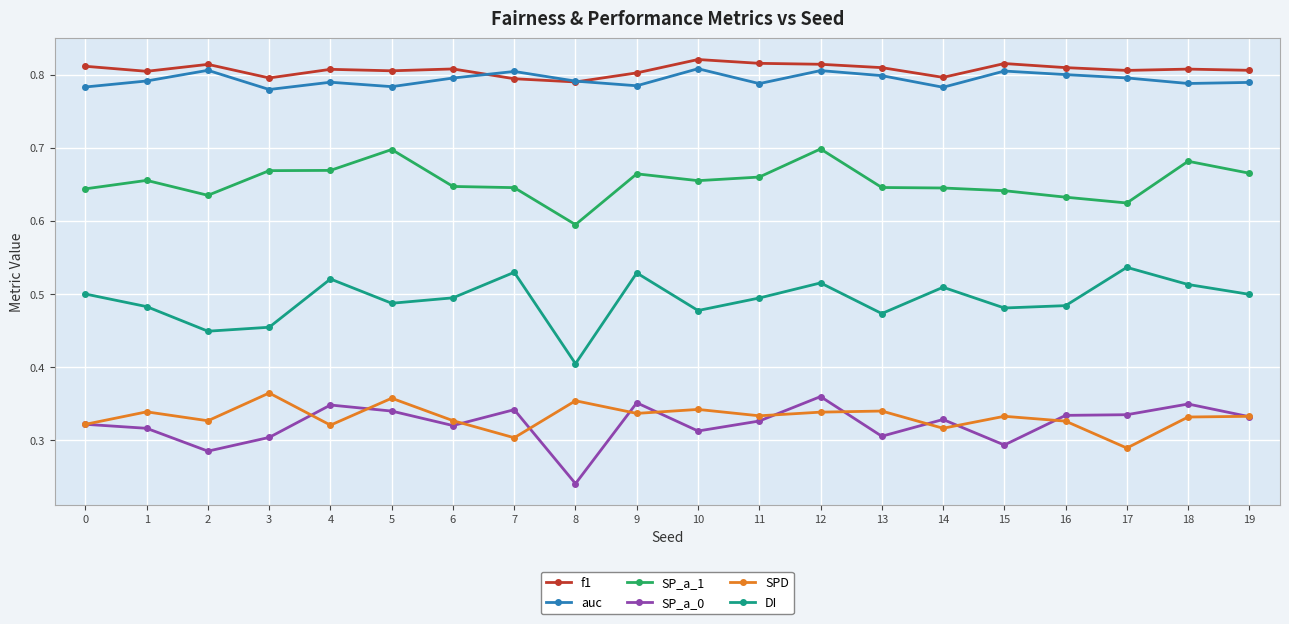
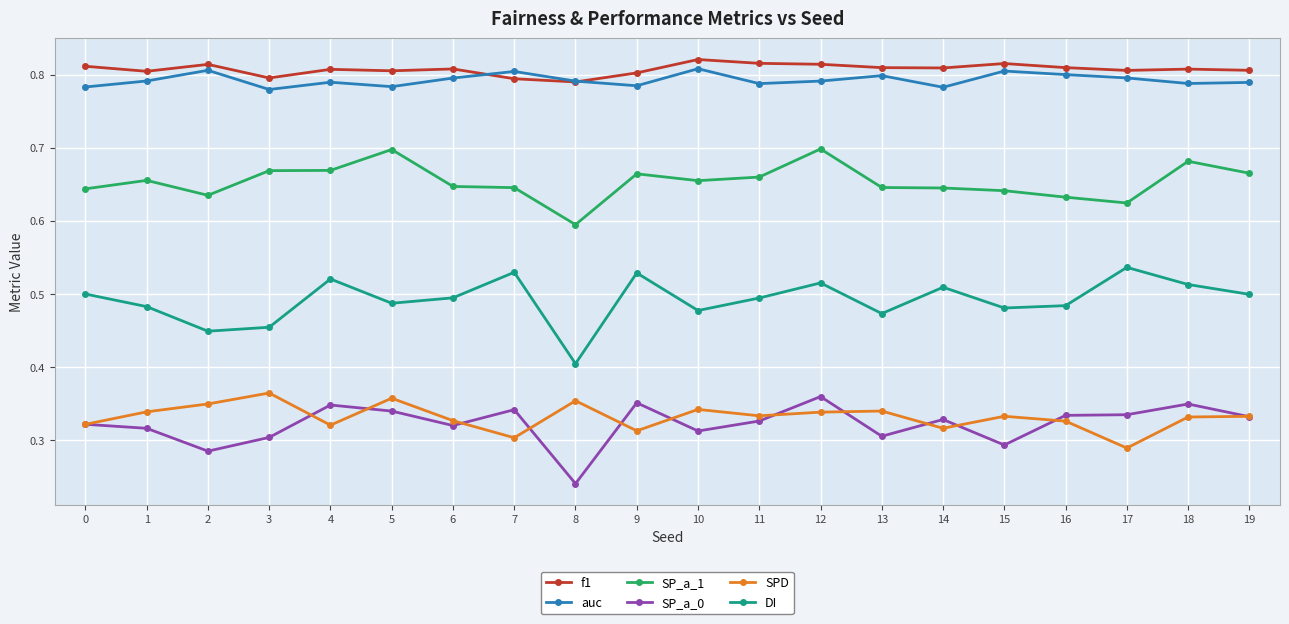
  {
    "f1": {
      "0": 0.81,
      "1": 0.80,
      "2": 0.81,
      "3": 0.80,
      "4": 0.81,
      "5": 0.81,
      "6": 0.81,
      "7": 0.79,
      "9": 0.80,
      "10": 0.82,
      "11": 0.82,
      "12": 0.81,
      "13": 0.81,
-     "14": 0.80,
+     "14": 0.81,
      "15": 0.82,
      "16": 0.81,
      "17": 0.81,
      "18": 0.81,
      "19": 0.81
    },
    "auc": {
      "0": 0.78,
      "1": 0.79,
      "2": 0.81,
      "3": 0.78,
      "4": 0.79,
      "5": 0.78,
      "6": 0.80,
      "7": 0.80,
      "9": 0.78,
      "10": 0.81,
      "11": 0.79,
-     "12": 0.81,
+     "12": 0.79,
      "13": 0.80,
      "14": 0.78,
      "15": 0.80,
      "16": 0.80,
      "17": 0.80,
      "18": 0.79,
      "19": 0.79
    },
    "SP_a_0": {
      "1": 0.32,
      "2": 0.29,
      "3": 0.30,
      "4": 0.35,
      "5": 0.34,
      "6": 0.32,
      "7": 0.34,
      "8": 0.24,
      "9": 0.35,
      "10": 0.31,
      "11": 0.33,
      "12": 0.36,
      "13": 0.31,
      "14": 0.33,
      "15": 0.29,
      "16": 0.33,
      "17": 0.34,
      "18": 0.35
    },
    "SPD": {
      "1": 0.34,
-     "2": 0.33,
+     "2": 0.35,
      "3": 0.36,
      "4": 0.32,
      "5": 0.36,
      "6": 0.33,
      "7": 0.30,
      "8": 0.35,
-     "9": 0.34,
+     "9": 0.31,
      "10": 0.34,
      "11": 0.33,
      "12": 0.34,
      "13": 0.34,
      "14": 0.32,
      "15": 0.33,
      "16": 0.33,
      "17": 0.29,
      "18": 0.33
    }
  }
